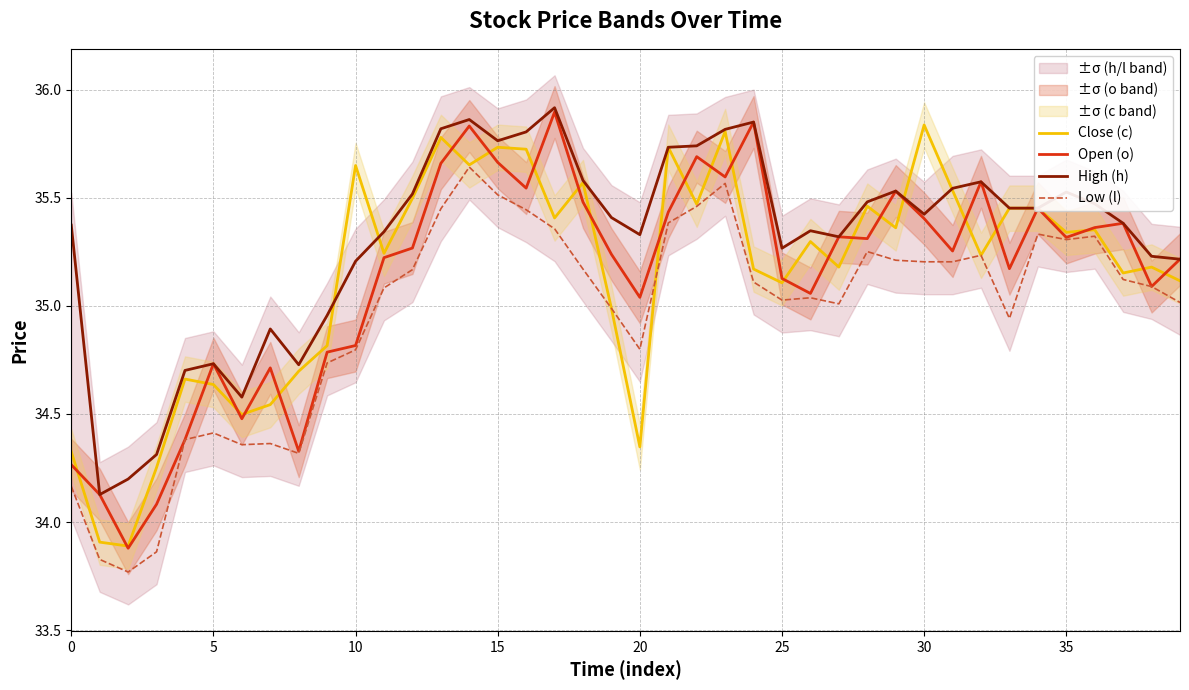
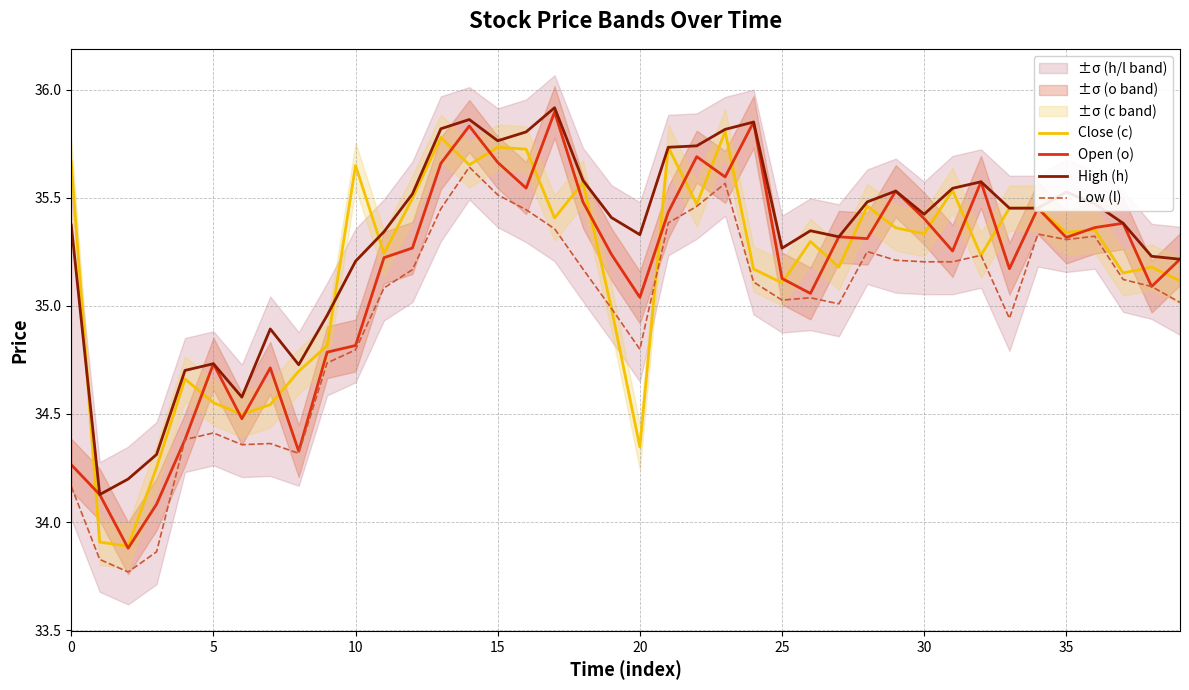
  {
    "Close (c)": {
-     "0": 34.33,
-     "5": 34.64,
+     "0": 35.67,
+     "5": 34.55,
      "10": 35.65,
      "15": 35.73,
      "20": 34.35,
      "25": 35.11,
-     "30": 35.84,
+     "30": 35.33,
      "35": 35.34
    },
    "High (h)": {
      "0": 35.37,
      "10": 35.21,
      "15": 35.76,
      "20": 35.33,
      "25": 35.27,
      "30": 35.42
    }
  }
